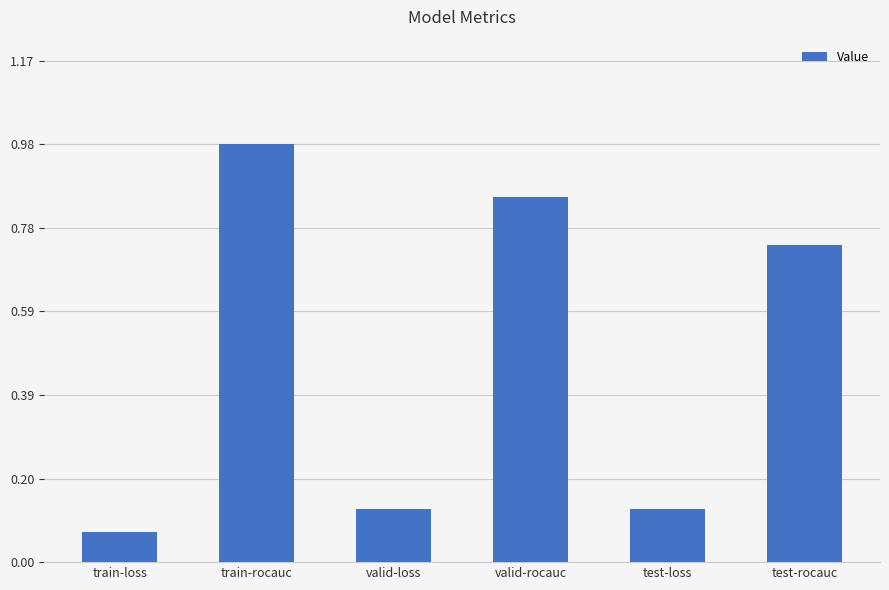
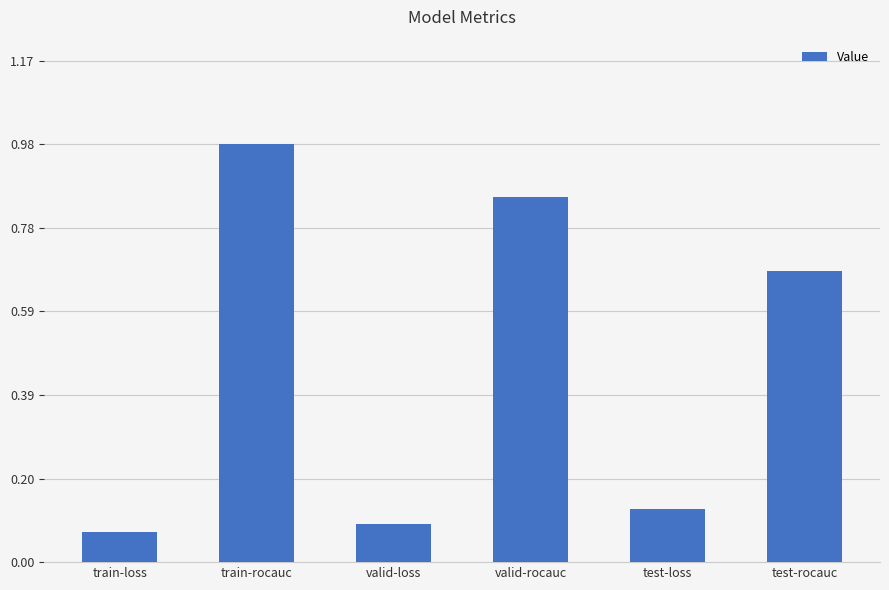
  {
    "train-loss": 0.07,
    "train-rocauc": 0.98,
-   "valid-loss": 0.12,
+   "valid-loss": 0.09,
    "valid-rocauc": 0.86,
    "test-loss": 0.12,
-   "test-rocauc": 0.74
+   "test-rocauc": 0.68
  }
